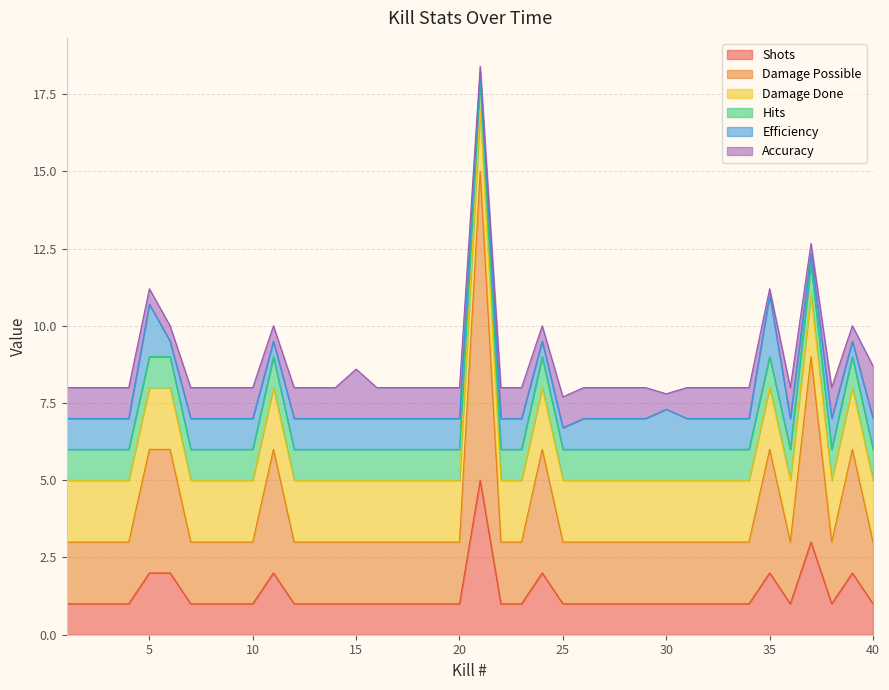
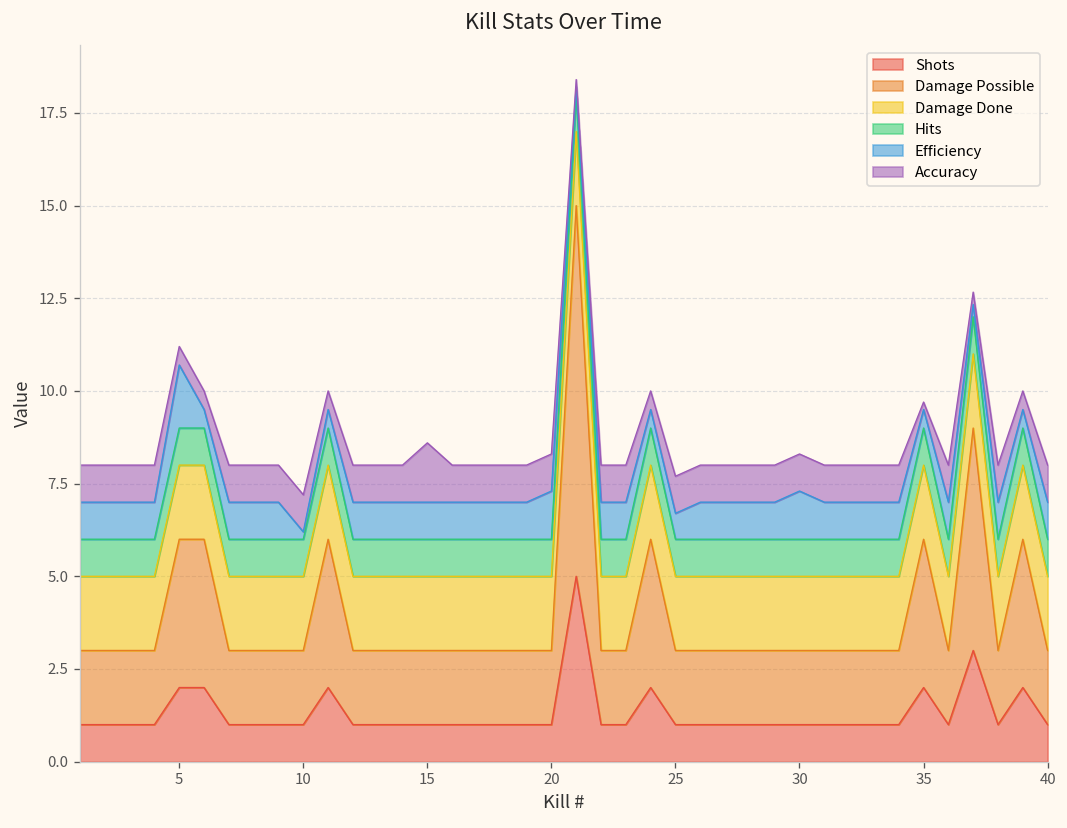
  {
    "Damage Done": {
      "5": 8.0,
      "10": 5.0,
      "15": 5.0,
      "20": 5.0,
      "25": 5.0,
      "30": 5.0,
      "35": 8.0,
      "40": 5.0
    },
    "Hits": {
      "5": 9.0,
      "10": 6.0,
      "15": 6.0,
      "20": 6.0,
      "25": 6.0,
      "30": 6.0,
      "35": 9.0,
      "40": 6.0
    },
    "Efficiency": {
      "5": 1.7,
-     "10": 1.0,
+     "10": 0.2,
      "15": 1.0,
-     "20": 1.0,
+     "20": 1.3,
      "25": 0.7,
      "30": 1.3,
-     "35": 2.0,
+     "35": 0.5,
      "40": 1.0
    },
    "Accuracy": {
      "5": 0.5,
      "10": 1.0,
      "15": 1.6,
      "20": 1.0,
      "25": 1.0,
-     "30": 0.5,
+     "30": 1.0,
      "35": 0.2,
-     "40": 1.7
+     "40": 1.0
    }
  }
